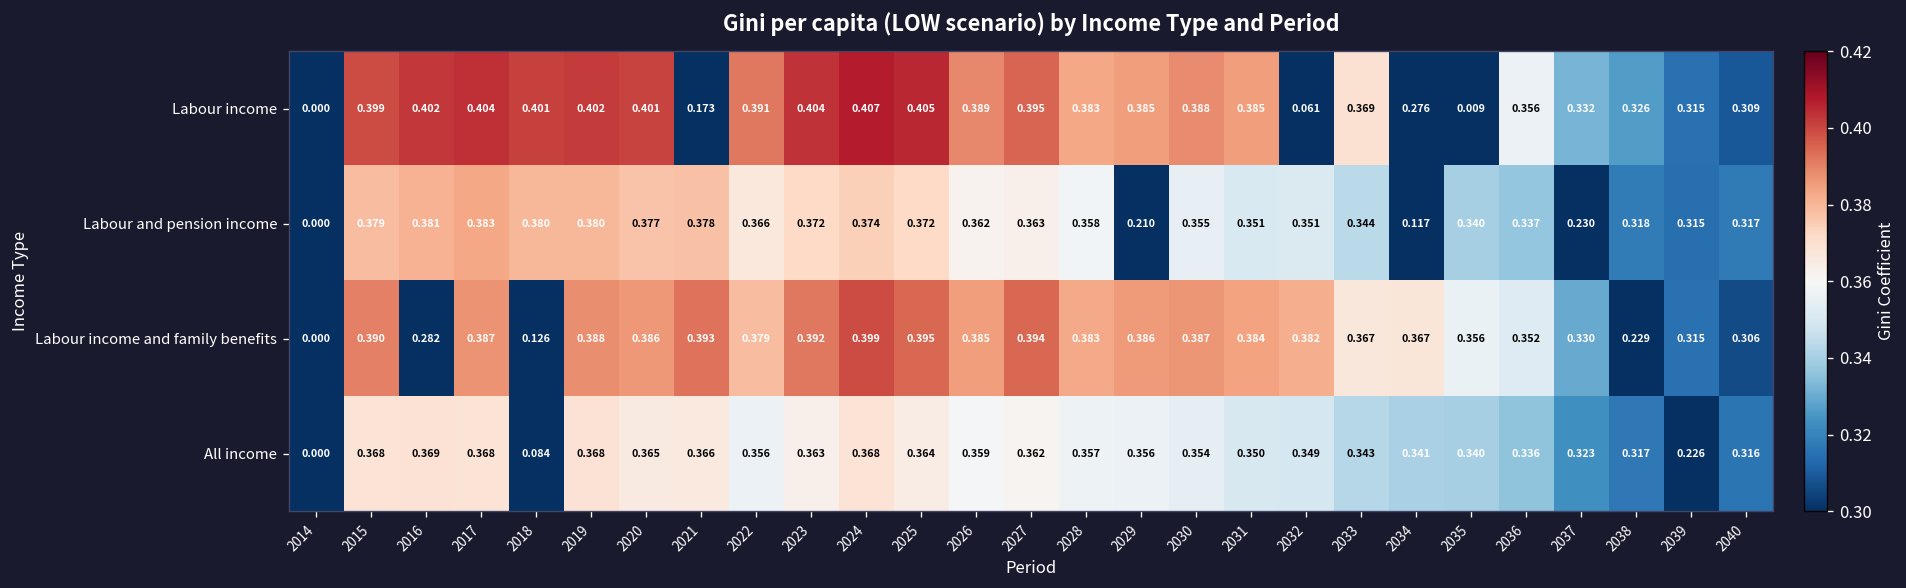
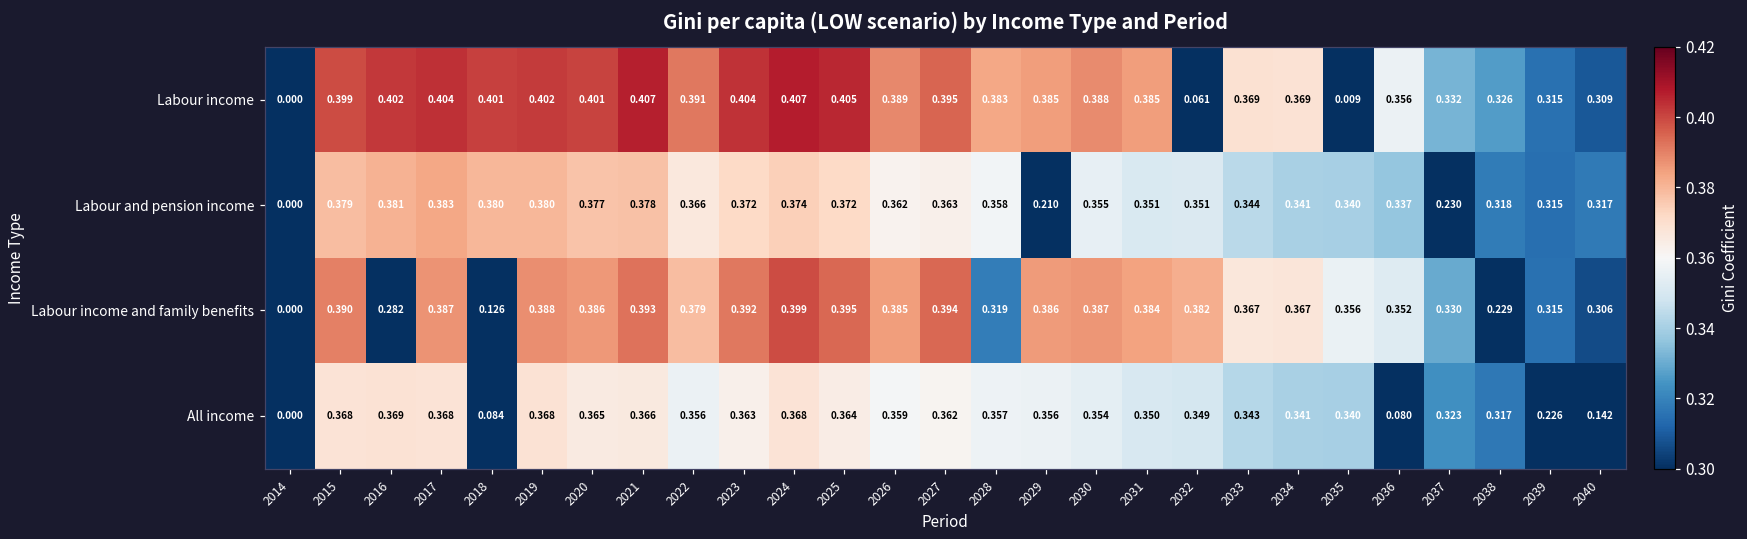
  {
    "Labour income": {
      "2014": 0.000,
      "2015": 0.399,
      "2016": 0.402,
      "2017": 0.404,
      "2018": 0.401,
      "2019": 0.402,
      "2020": 0.401,
-     "2021": 0.173,
+     "2021": 0.407,
      "2022": 0.391,
      "2023": 0.404,
      "2024": 0.407,
      "2025": 0.405,
      "2026": 0.389,
      "2027": 0.395,
      "2028": 0.383,
      "2029": 0.385,
      "2030": 0.388,
      "2031": 0.385,
      "2032": 0.061,
      "2033": 0.369,
-     "2034": 0.276,
+     "2034": 0.369,
      "2035": 0.009,
      "2036": 0.356,
      "2037": 0.332,
      "2038": 0.326,
      "2039": 0.315,
      "2040": 0.309
    },
    "Labour and pension income": {
      "2014": 0.000,
      "2015": 0.379,
      "2016": 0.381,
      "2017": 0.383,
      "2018": 0.380,
      "2019": 0.380,
      "2020": 0.377,
      "2021": 0.378,
      "2022": 0.366,
      "2023": 0.372,
      "2024": 0.374,
      "2025": 0.372,
      "2026": 0.362,
      "2027": 0.363,
      "2028": 0.358,
      "2029": 0.210,
      "2030": 0.355,
      "2031": 0.351,
      "2032": 0.351,
      "2033": 0.344,
-     "2034": 0.117,
+     "2034": 0.341,
      "2035": 0.340,
      "2036": 0.337,
      "2037": 0.230,
      "2038": 0.318,
      "2039": 0.315,
      "2040": 0.317
    },
    "Labour income and family benefits": {
      "2014": 0.000,
      "2015": 0.390,
      "2016": 0.282,
      "2017": 0.387,
      "2018": 0.126,
      "2019": 0.388,
      "2020": 0.386,
      "2021": 0.393,
      "2022": 0.379,
      "2023": 0.392,
      "2024": 0.399,
      "2025": 0.395,
      "2026": 0.385,
      "2027": 0.394,
-     "2028": 0.383,
+     "2028": 0.319,
      "2029": 0.386,
      "2030": 0.387,
      "2031": 0.384,
      "2032": 0.382,
      "2033": 0.367,
      "2034": 0.367,
      "2035": 0.356,
      "2036": 0.352,
      "2037": 0.330,
      "2038": 0.229,
      "2039": 0.315,
      "2040": 0.306
    },
    "All income": {
      "2014": 0.000,
      "2015": 0.368,
      "2016": 0.369,
      "2017": 0.368,
      "2018": 0.084,
      "2019": 0.368,
      "2020": 0.365,
      "2021": 0.366,
      "2022": 0.356,
      "2023": 0.363,
      "2024": 0.368,
      "2025": 0.364,
      "2026": 0.359,
      "2027": 0.362,
      "2028": 0.357,
      "2029": 0.356,
      "2030": 0.354,
      "2031": 0.350,
      "2032": 0.349,
      "2033": 0.343,
      "2034": 0.341,
      "2035": 0.340,
-     "2036": 0.336,
+     "2036": 0.080,
      "2037": 0.323,
      "2038": 0.317,
      "2039": 0.226,
-     "2040": 0.316
+     "2040": 0.142
    }
  }
